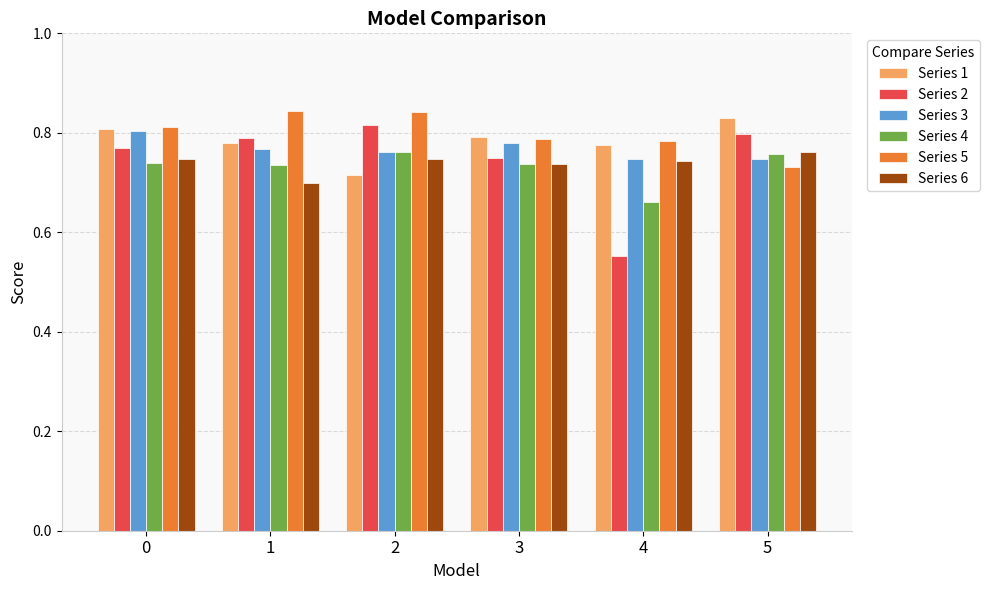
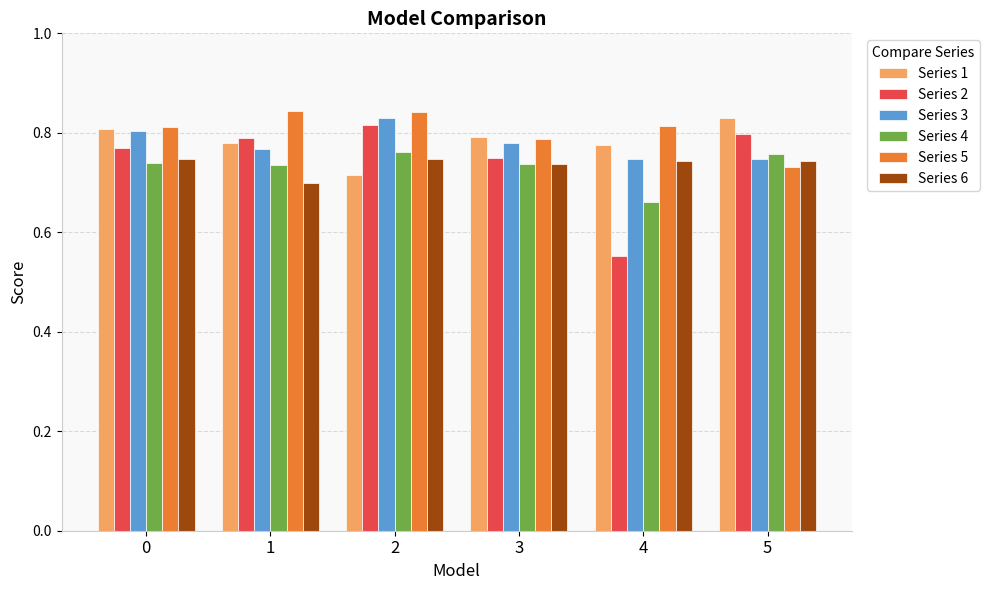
  {
    "Series 1": {
      "0": 0.81,
      "1": 0.78,
      "2": 0.72,
      "3": 0.79,
      "4": 0.78,
      "5": 0.83
    },
    "Series 2": {
      "0": 0.77,
      "1": 0.79,
      "2": 0.82,
      "3": 0.75,
      "4": 0.55,
      "5": 0.80
    },
    "Series 3": {
      "0": 0.80,
      "1": 0.77,
-     "2": 0.76,
+     "2": 0.83,
      "3": 0.78,
      "4": 0.75,
      "5": 0.75
    },
    "Series 4": {
      "0": 0.74,
      "1": 0.74,
      "2": 0.76,
      "3": 0.74,
      "4": 0.66,
      "5": 0.76
    },
    "Series 5": {
      "0": 0.81,
      "1": 0.84,
      "2": 0.84,
      "3": 0.79,
-     "4": 0.78,
+     "4": 0.81,
      "5": 0.73
    },
    "Series 6": {
      "0": 0.75,
      "1": 0.70,
      "2": 0.75,
      "3": 0.74,
      "4": 0.74,
-     "5": 0.76
+     "5": 0.74
    }
  }
